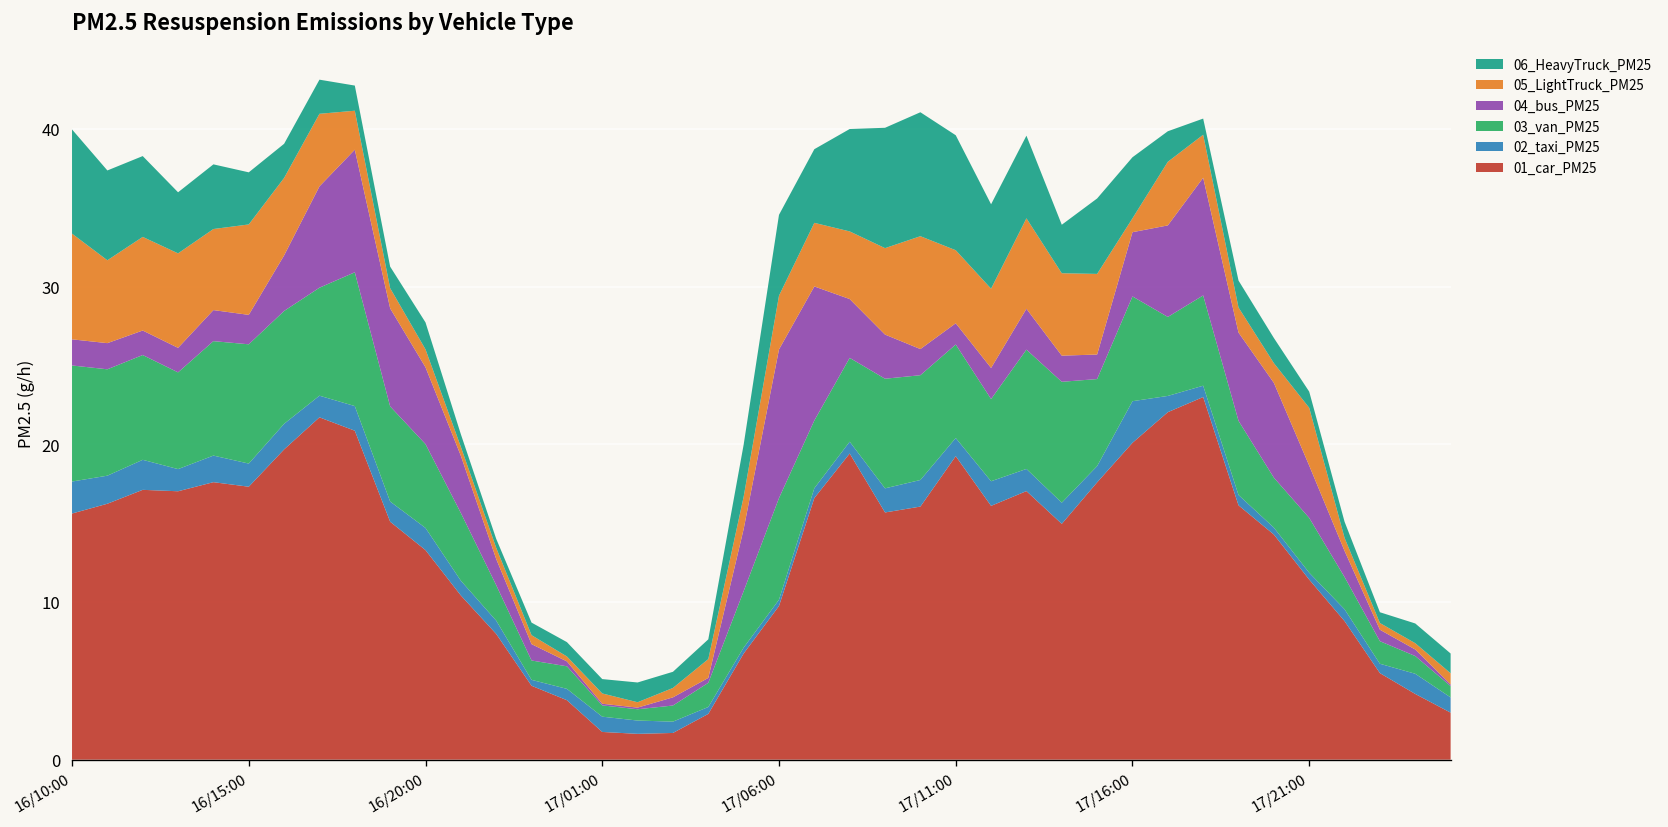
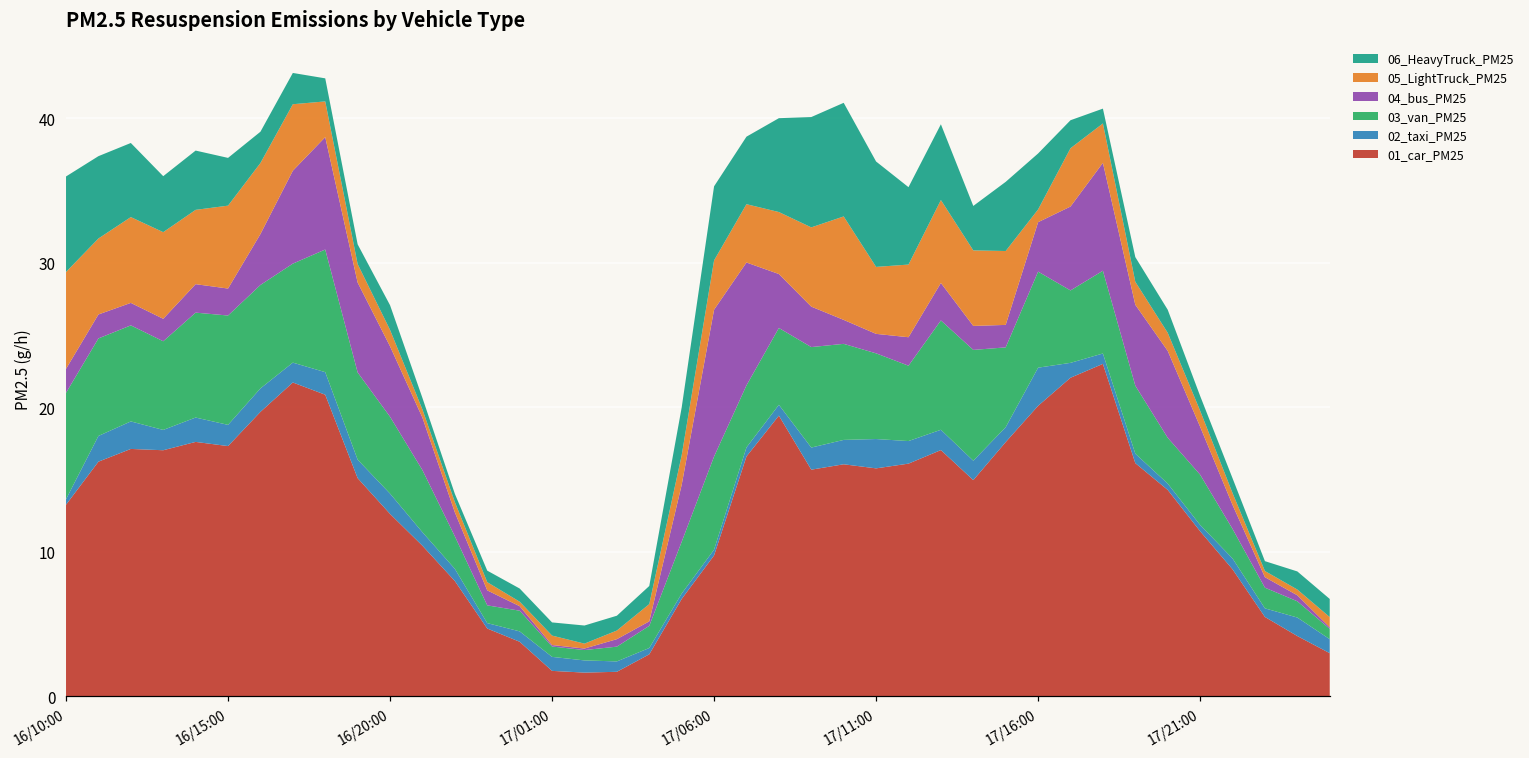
  {
    "01_car_PM25": {
-     "16/10:00": 15.6,
+     "16/10:00": 13.3,
      "16/15:00": 17.3,
-     "16/20:00": 13.3,
+     "16/20:00": 12.6,
      "17/01:00": 1.8,
      "17/06:00": 9.7,
-     "17/11:00": 19.2,
+     "17/11:00": 15.8,
      "17/16:00": 20.1,
      "17/21:00": 11.4
    },
    "02_taxi_PM25": {
-     "16/10:00": 2.0,
+     "16/10:00": 0.4,
      "16/15:00": 1.5,
      "16/20:00": 1.4,
      "17/01:00": 1.0,
      "17/06:00": 0.4,
-     "17/11:00": 1.2,
+     "17/11:00": 2.0,
      "17/16:00": 2.6,
      "17/21:00": 0.4
    },
    "04_bus_PM25": {
      "16/10:00": 1.7,
      "16/15:00": 1.9,
      "16/20:00": 4.9,
-     "17/06:00": 9.4,
+     "17/06:00": 10.2,
      "17/11:00": 1.3,
-     "17/16:00": 4.1,
+     "17/16:00": 3.4,
      "17/21:00": 3.3
    },
    "05_LightTruck_PM25": {
      "16/10:00": 6.7,
      "16/15:00": 5.7,
      "16/20:00": 1.1,
      "17/01:00": 0.7,
      "17/06:00": 3.4,
      "17/11:00": 4.6,
      "17/16:00": 0.9,
-     "17/21:00": 3.7
+     "17/21:00": 1.1
    }
  }
